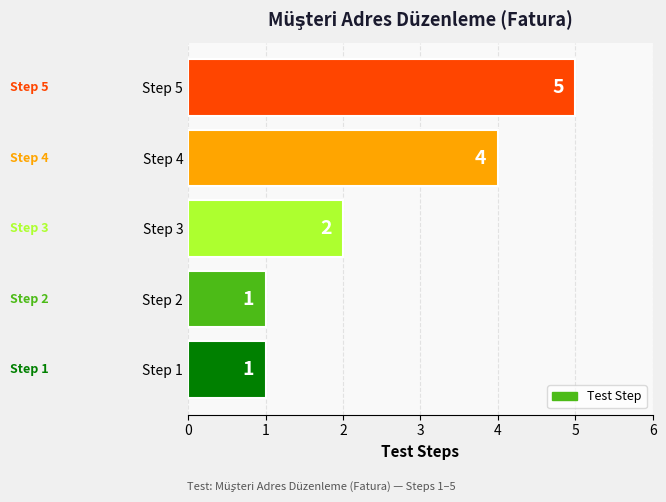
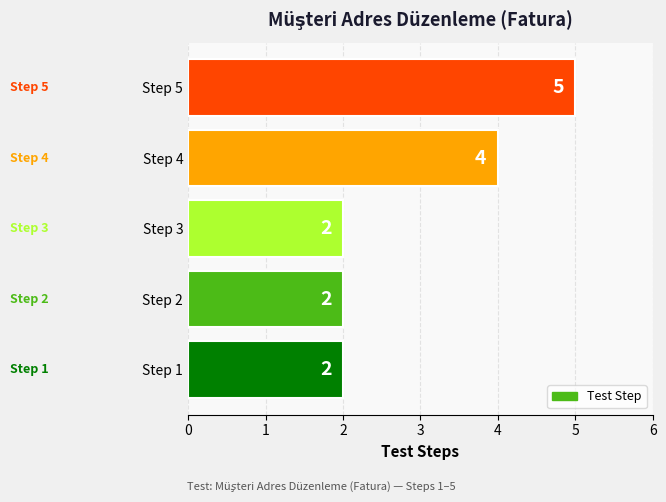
  {
    "Step 5": 5,
    "Step 4": 4,
    "Step 3": 2,
-   "Step 2": 1,
-   "Step 1": 1
+   "Step 2": 2,
+   "Step 1": 2
  }
